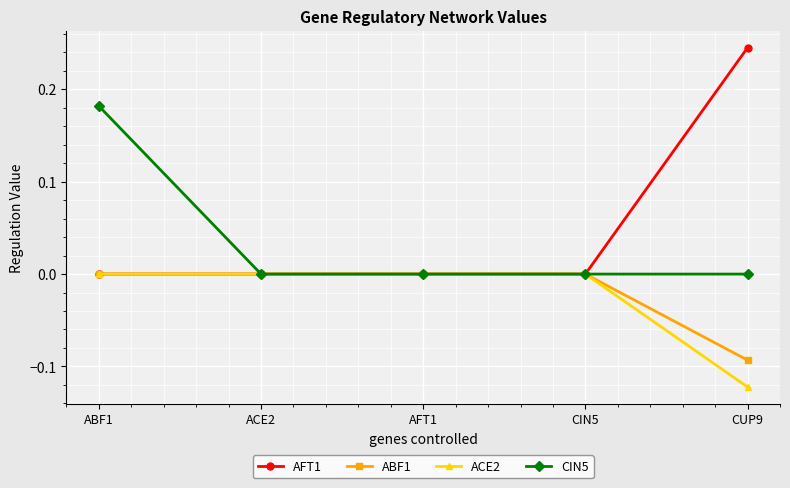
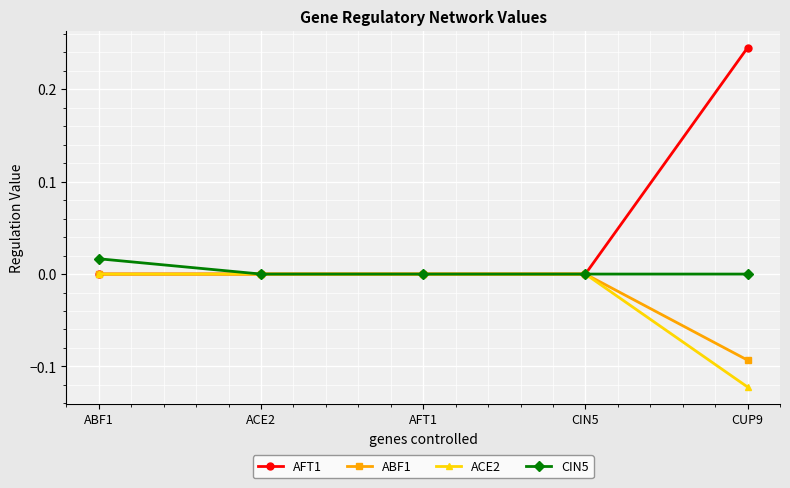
  {
    "AFT1": {
      "CUP9": 0.25
    },
    "CIN5": {
-     "ABF1": 0.18,
+     "ABF1": 0.02,
      "CUP9": 0.00
    }
  }
